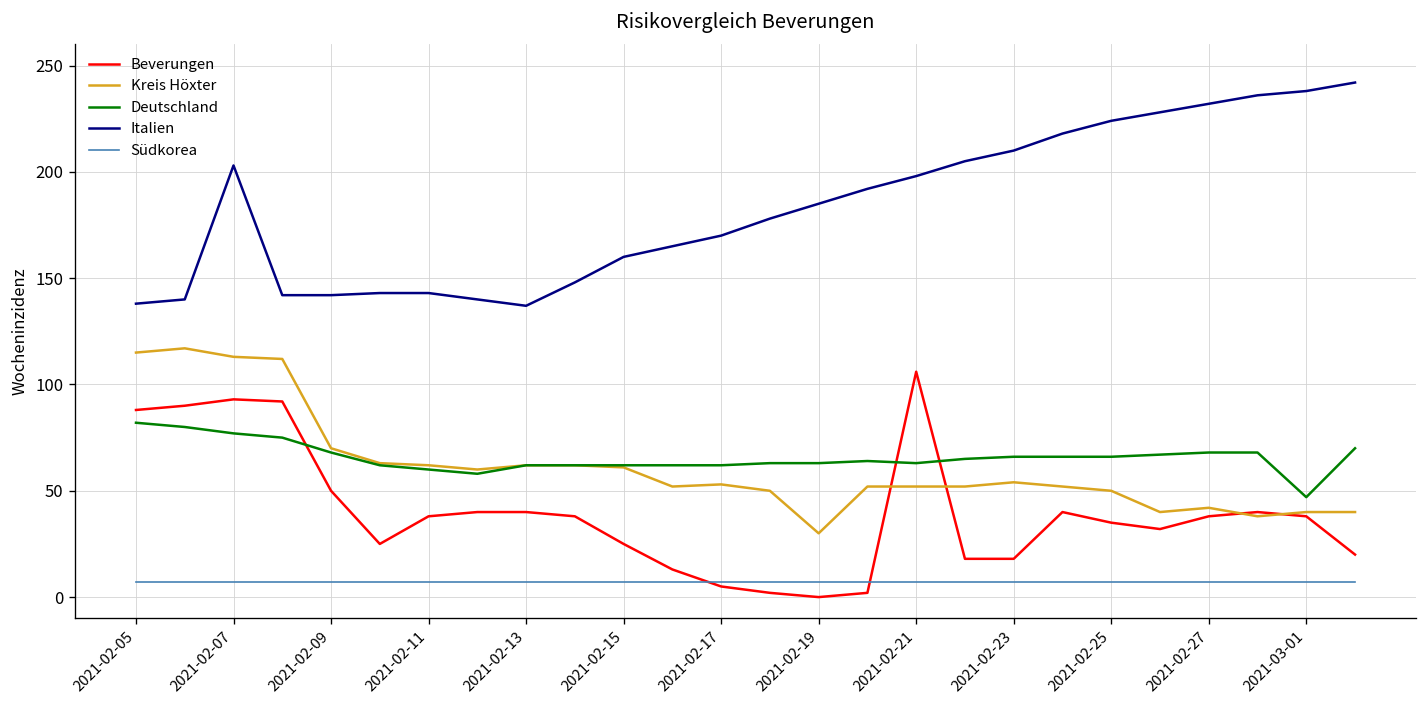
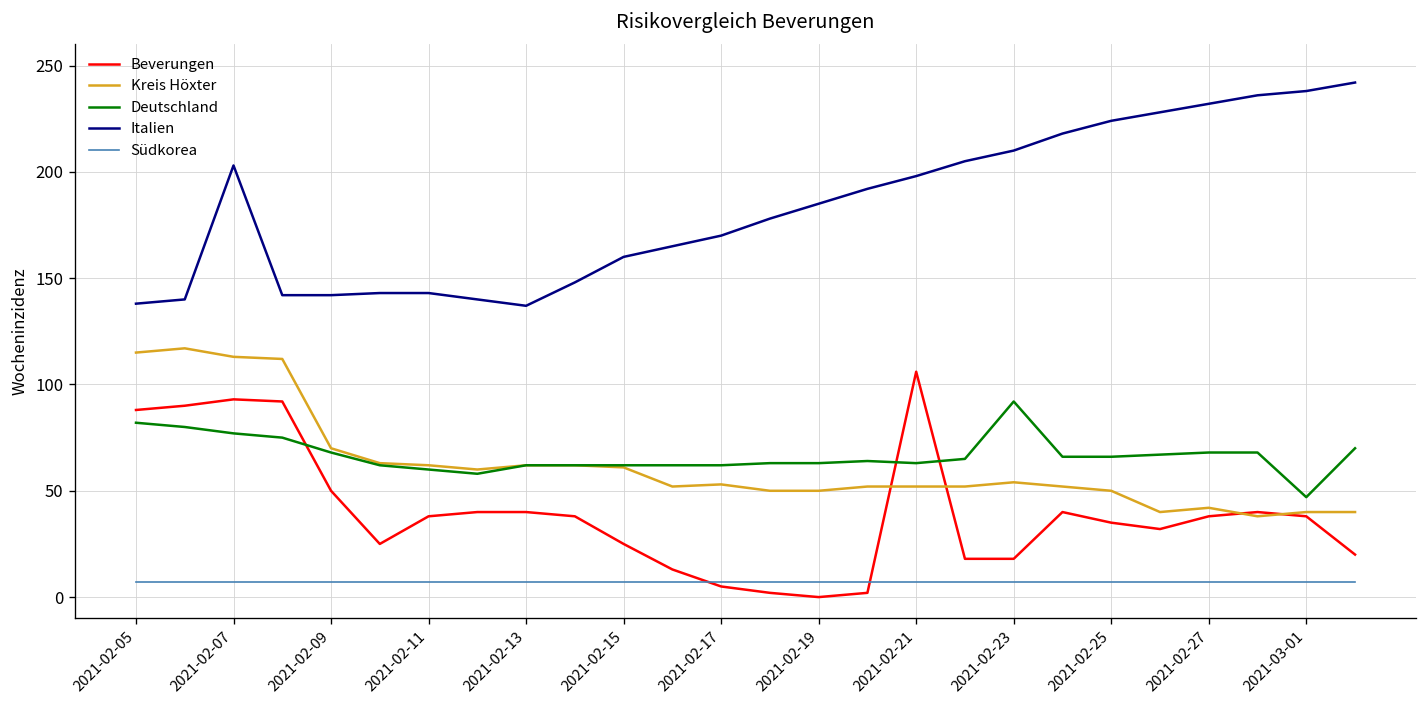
  {
    "Beverungen": {
      "2021-02-05": 88,
      "2021-02-07": 93,
      "2021-02-09": 50,
      "2021-02-11": 38,
      "2021-02-13": 40,
      "2021-02-15": 25,
      "2021-02-17": 5,
      "2021-02-19": 0,
      "2021-02-21": 106,
      "2021-02-23": 18,
      "2021-02-25": 35,
      "2021-02-27": 38,
      "2021-03-01": 38
    },
    "Kreis Höxter": {
      "2021-02-05": 115,
      "2021-02-07": 113,
      "2021-02-09": 70,
      "2021-02-11": 62,
      "2021-02-17": 53,
-     "2021-02-19": 30,
+     "2021-02-19": 50,
      "2021-02-21": 52,
      "2021-02-23": 54,
      "2021-02-25": 50,
      "2021-02-27": 42,
      "2021-03-01": 40
    },
    "Deutschland": {
      "2021-02-05": 82,
      "2021-02-07": 77,
      "2021-02-09": 68,
      "2021-02-11": 60,
      "2021-02-17": 62,
      "2021-02-19": 63,
      "2021-02-21": 63,
-     "2021-02-23": 66,
+     "2021-02-23": 92,
      "2021-02-25": 66,
      "2021-02-27": 68,
      "2021-03-01": 47
    },
    "Italien": {
      "2021-02-05": 138,
      "2021-02-07": 203,
      "2021-02-09": 142,
      "2021-02-11": 143,
      "2021-02-13": 137,
      "2021-02-15": 160,
      "2021-02-17": 170,
      "2021-02-19": 185,
      "2021-02-21": 198,
      "2021-02-23": 210,
      "2021-02-25": 224,
      "2021-02-27": 232,
      "2021-03-01": 238
    },
    "Südkorea": {
      "2021-02-05": 7,
      "2021-02-07": 7,
      "2021-02-09": 7,
      "2021-02-11": 7,
      "2021-02-13": 7,
      "2021-02-15": 7,
      "2021-02-17": 7,
      "2021-02-19": 7,
      "2021-02-21": 7,
      "2021-02-23": 7,
      "2021-02-25": 7,
      "2021-02-27": 7,
      "2021-03-01": 7
    }
  }
